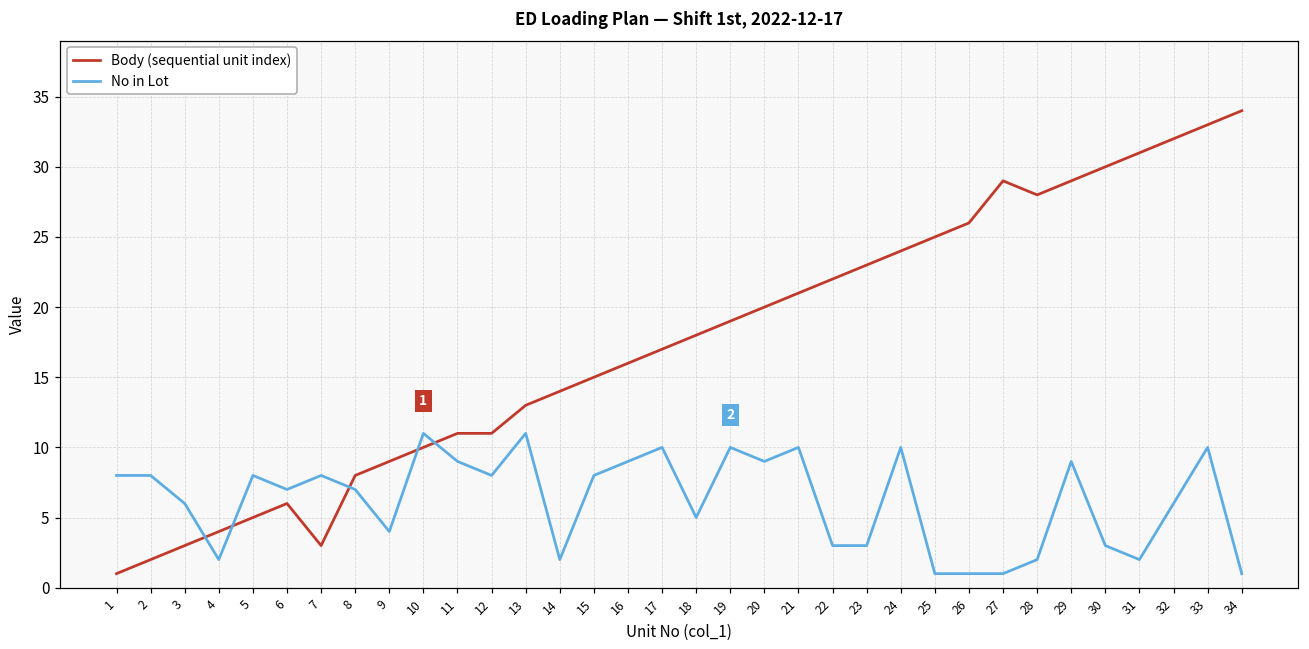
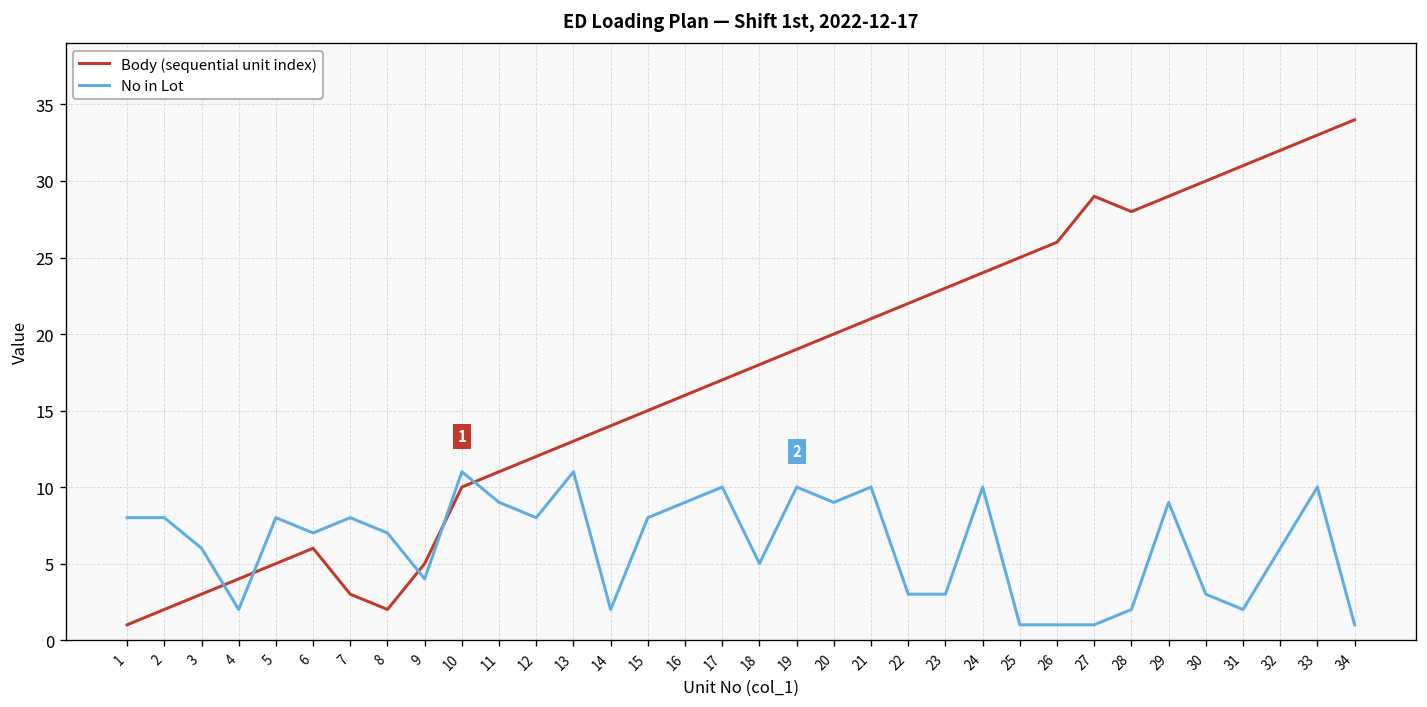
  {
    "Body (sequential unit index)": {
      "1": 1,
      "2": 2,
      "3": 3,
      "4": 4,
      "5": 5,
      "6": 6,
      "7": 3,
-     "8": 8,
-     "9": 9,
+     "8": 2,
+     "9": 5,
      "10": 10,
      "11": 11,
-     "12": 11,
+     "12": 12,
      "13": 13,
      "14": 14,
      "15": 15,
      "16": 16,
      "17": 17,
      "18": 18,
      "19": 19,
      "20": 20,
      "21": 21,
      "22": 22,
      "23": 23,
      "24": 24,
      "25": 25,
      "26": 26,
      "27": 29,
      "28": 28,
      "29": 29,
      "30": 30,
      "31": 31,
      "32": 32,
      "33": 33,
      "34": 34
    },
    "No in Lot": {
      "1": 8,
      "2": 8,
      "3": 6,
      "4": 2,
      "5": 8,
      "6": 7,
      "7": 8,
      "8": 7,
      "9": 4,
      "11": 9,
      "12": 8,
      "13": 11,
      "14": 2,
      "15": 8,
      "16": 9,
      "17": 10,
      "18": 5,
      "20": 9,
      "21": 10,
      "22": 3,
      "23": 3,
      "24": 10,
      "25": 1,
      "26": 1,
      "27": 1,
      "28": 2,
      "29": 9,
      "30": 3,
      "31": 2,
      "32": 6,
      "33": 10,
      "34": 1
    }
  }
